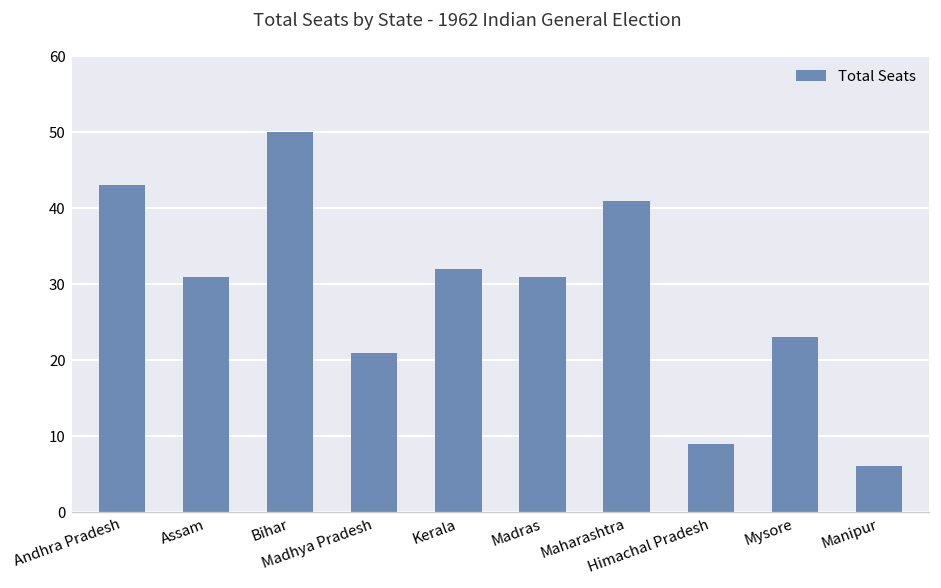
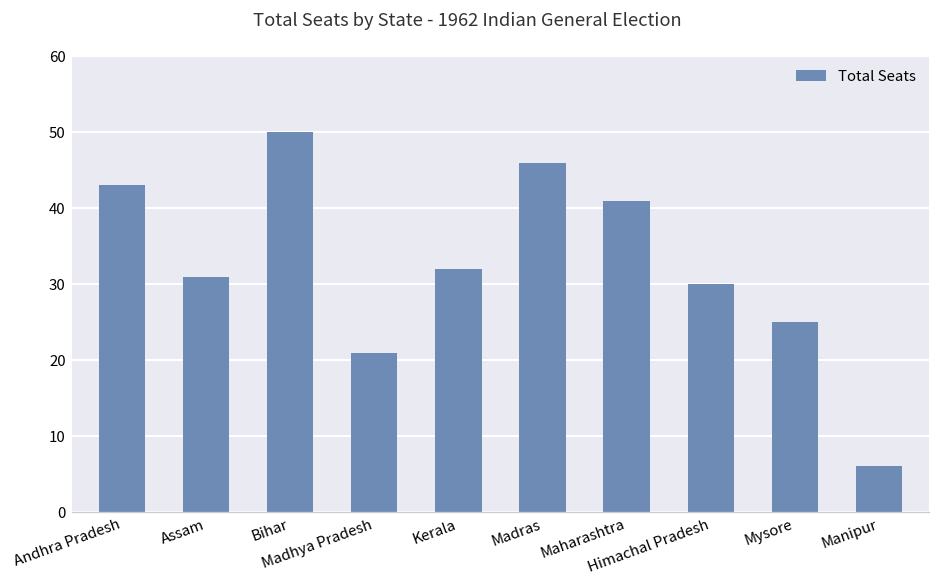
  {
    "Andhra Pradesh": 43,
    "Assam": 31,
    "Bihar": 50,
    "Madhya Pradesh": 21,
    "Kerala": 32,
-   "Madras": 31,
+   "Madras": 46,
    "Maharashtra": 41,
-   "Himachal Pradesh": 9,
-   "Mysore": 23,
+   "Himachal Pradesh": 30,
+   "Mysore": 25,
    "Manipur": 6
  }
